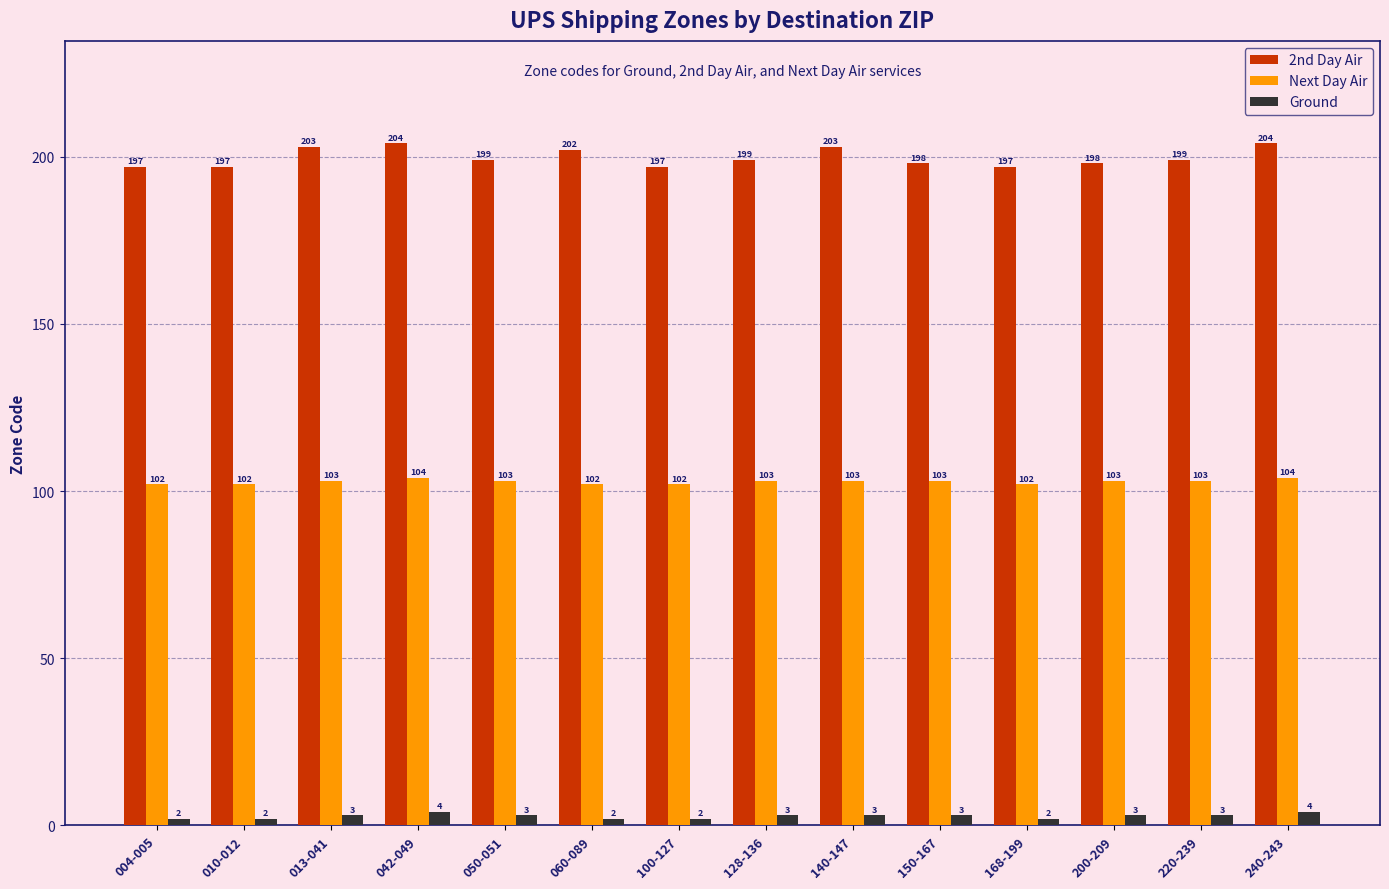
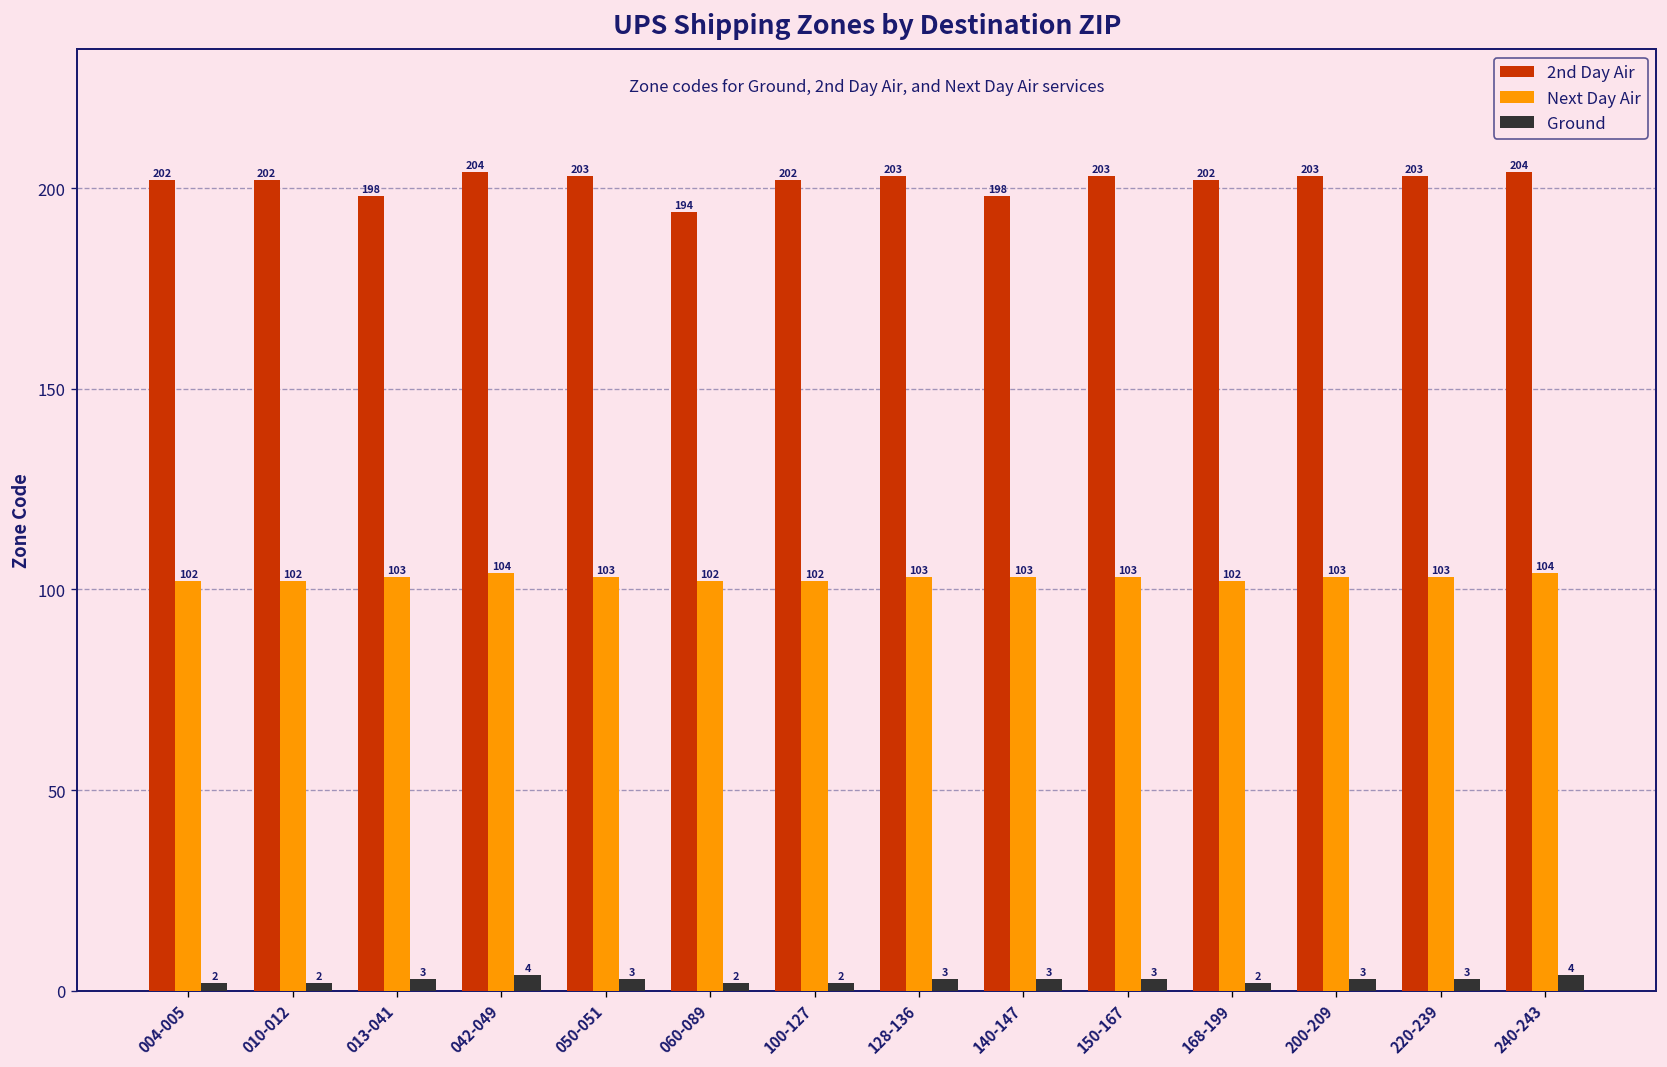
  {
    "2nd Day Air": {
-     "004-005": 197,
-     "010-012": 197,
-     "013-041": 203,
+     "004-005": 202,
+     "010-012": 202,
+     "013-041": 198,
      "042-049": 204,
-     "050-051": 199,
-     "060-089": 202,
-     "100-127": 197,
-     "128-136": 199,
-     "140-147": 203,
-     "150-167": 198,
-     "168-199": 197,
-     "200-209": 198,
-     "220-239": 199,
+     "050-051": 203,
+     "060-089": 194,
+     "100-127": 202,
+     "128-136": 203,
+     "140-147": 198,
+     "150-167": 203,
+     "168-199": 202,
+     "200-209": 203,
+     "220-239": 203,
      "240-243": 204
    },
    "Next Day Air": {
      "004-005": 102,
      "010-012": 102,
      "013-041": 103,
      "042-049": 104,
      "050-051": 103,
      "060-089": 102,
      "100-127": 102,
      "128-136": 103,
      "140-147": 103,
      "150-167": 103,
      "168-199": 102,
      "200-209": 103,
      "220-239": 103,
      "240-243": 104
    },
    "Ground": {
      "004-005": 2,
      "010-012": 2,
      "013-041": 3,
      "042-049": 4,
      "050-051": 3,
      "060-089": 2,
      "100-127": 2,
      "128-136": 3,
      "140-147": 3,
      "150-167": 3,
      "168-199": 2,
      "200-209": 3,
      "220-239": 3,
      "240-243": 4
    }
  }
